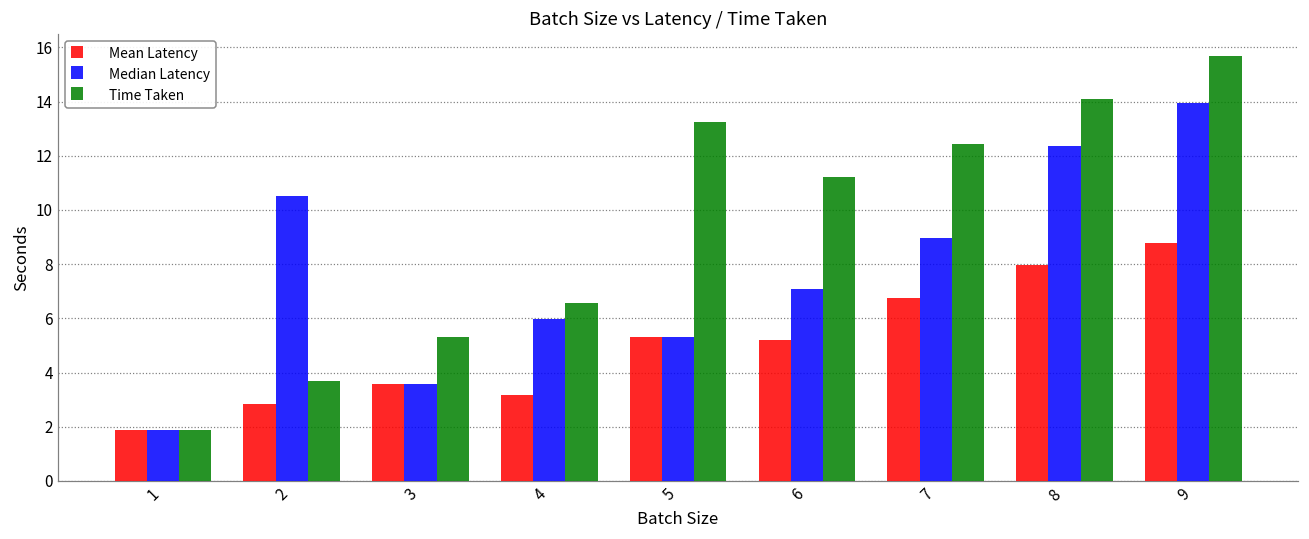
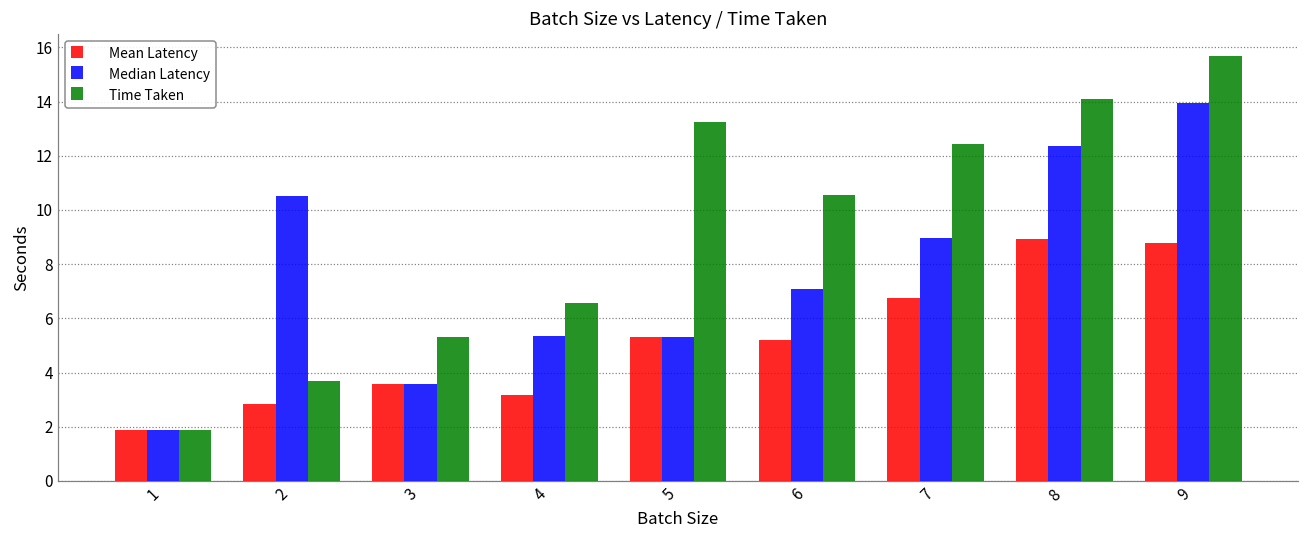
  {
    "Mean Latency": {
      "1": 1.9,
      "2": 2.8,
      "3": 3.6,
      "4": 3.2,
      "5": 5.3,
      "6": 5.2,
      "7": 6.8,
-     "8": 8.0,
+     "8": 8.9,
      "9": 8.8
    },
    "Median Latency": {
      "1": 1.9,
      "2": 10.5,
      "3": 3.6,
-     "4": 6.0,
+     "4": 5.3,
      "5": 5.3,
      "6": 7.1,
      "7": 9.0,
      "8": 12.4,
      "9": 14.0
    },
    "Time Taken": {
      "1": 1.9,
      "2": 3.7,
      "3": 5.3,
      "4": 6.6,
      "5": 13.2,
-     "6": 11.2,
+     "6": 10.6,
      "7": 12.4,
      "8": 14.1,
      "9": 15.7
    }
  }
